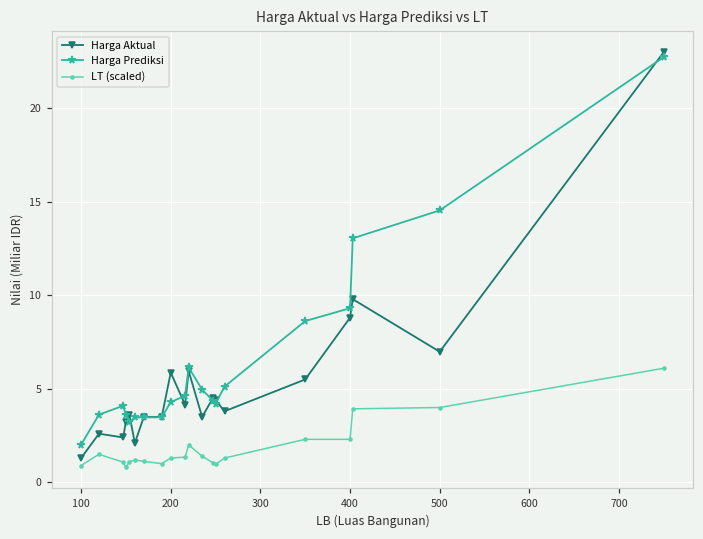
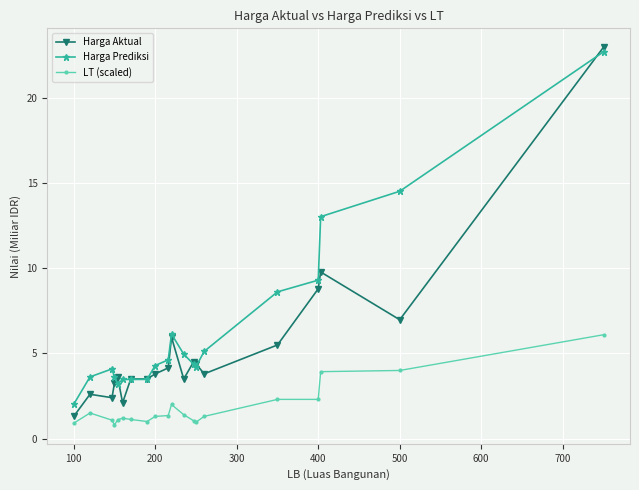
  {
    "Harga Aktual": {
      "100": 1.3,
-     "200": 5.9,
+     "200": 3.8,
      "400": 8.8,
      "500": 7.0
    }
  }
